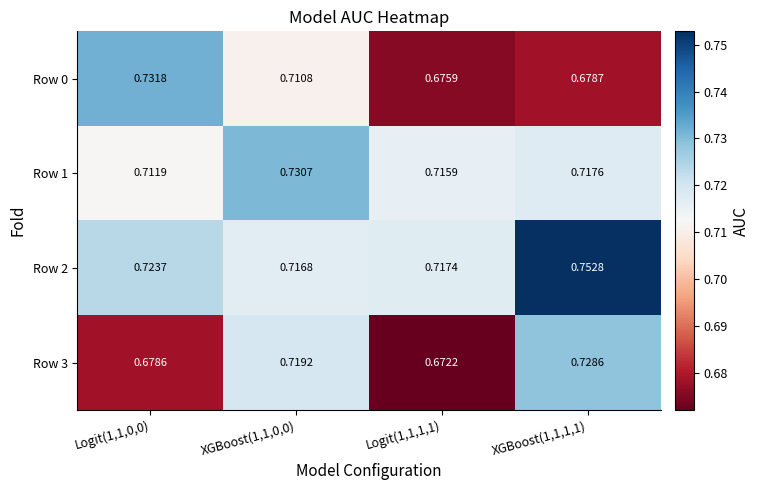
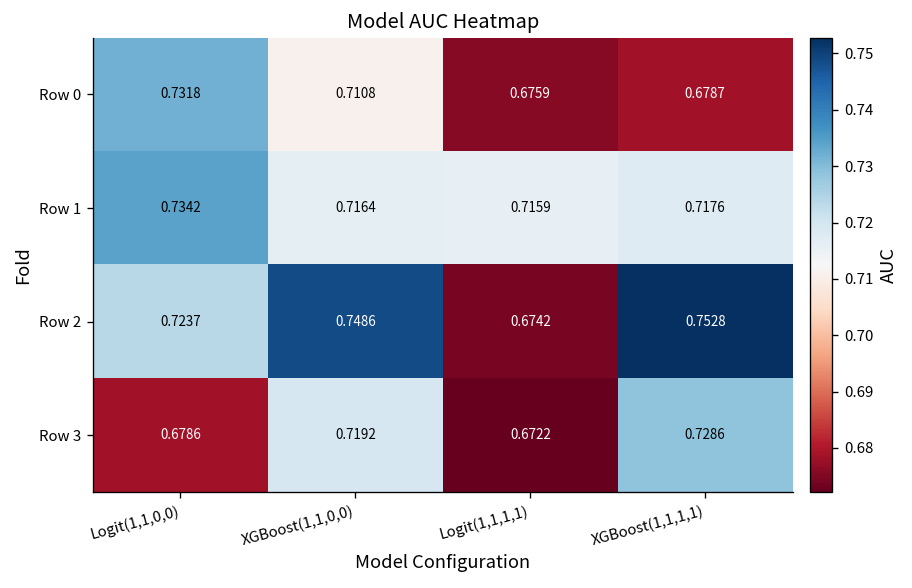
  {
    "Row 0": {
      "Logit(1,1,0,0)": 0.7318,
      "XGBoost(1,1,0,0)": 0.7108,
      "Logit(1,1,1,1)": 0.6759,
      "XGBoost(1,1,1,1)": 0.6787
    },
    "Row 1": {
-     "Logit(1,1,0,0)": 0.7119,
-     "XGBoost(1,1,0,0)": 0.7307,
+     "Logit(1,1,0,0)": 0.7342,
+     "XGBoost(1,1,0,0)": 0.7164,
      "Logit(1,1,1,1)": 0.7159,
      "XGBoost(1,1,1,1)": 0.7176
    },
    "Row 2": {
      "Logit(1,1,0,0)": 0.7237,
-     "XGBoost(1,1,0,0)": 0.7168,
-     "Logit(1,1,1,1)": 0.7174,
+     "XGBoost(1,1,0,0)": 0.7486,
+     "Logit(1,1,1,1)": 0.6742,
      "XGBoost(1,1,1,1)": 0.7528
    },
    "Row 3": {
      "Logit(1,1,0,0)": 0.6786,
      "XGBoost(1,1,0,0)": 0.7192,
      "Logit(1,1,1,1)": 0.6722,
      "XGBoost(1,1,1,1)": 0.7286
    }
  }
